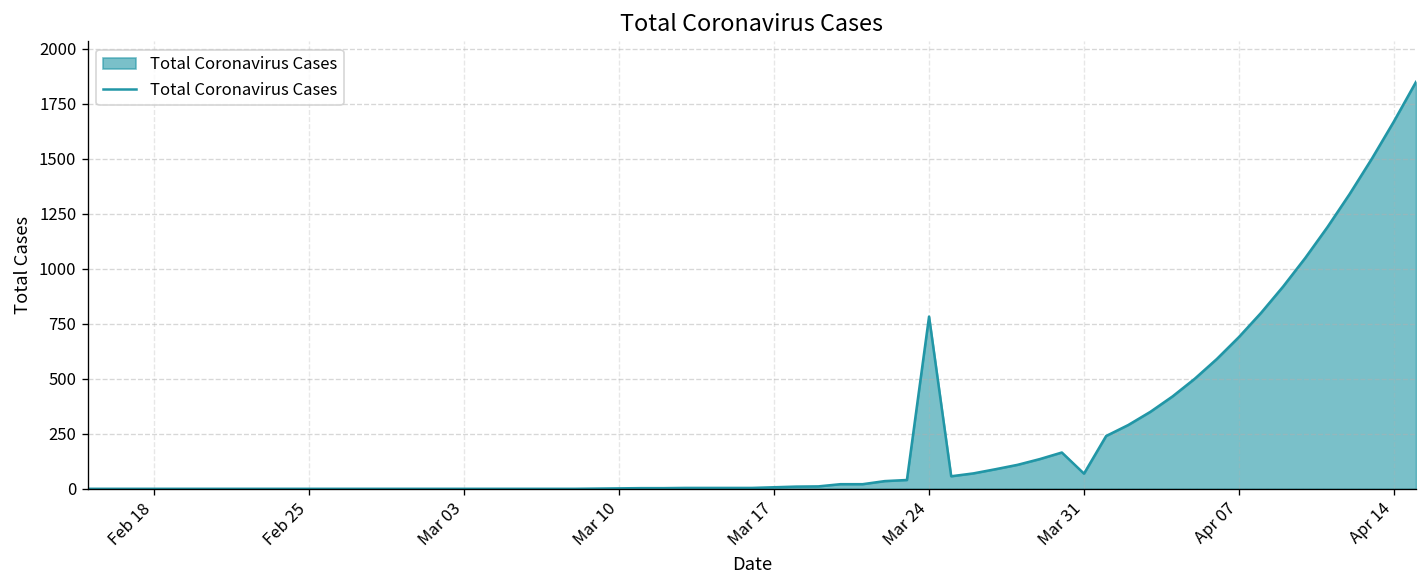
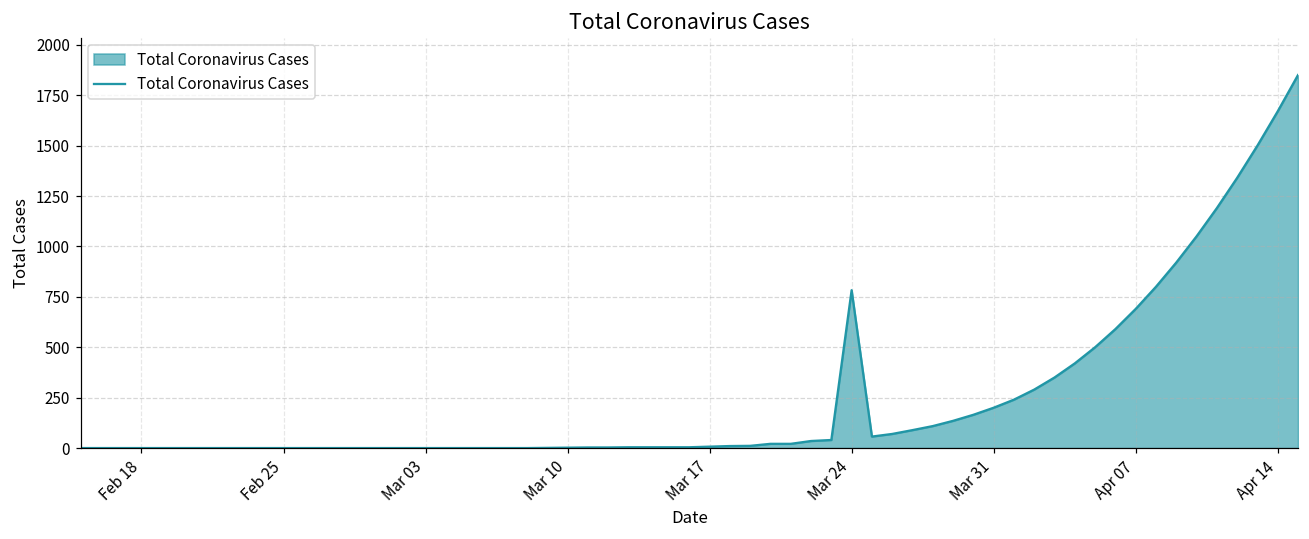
  {
    "Mar 17": 10,
    "Mar 24": 780,
-   "Mar 31": 70,
+   "Mar 31": 200,
    "Apr 07": 690,
    "Apr 14": 1670
  }
